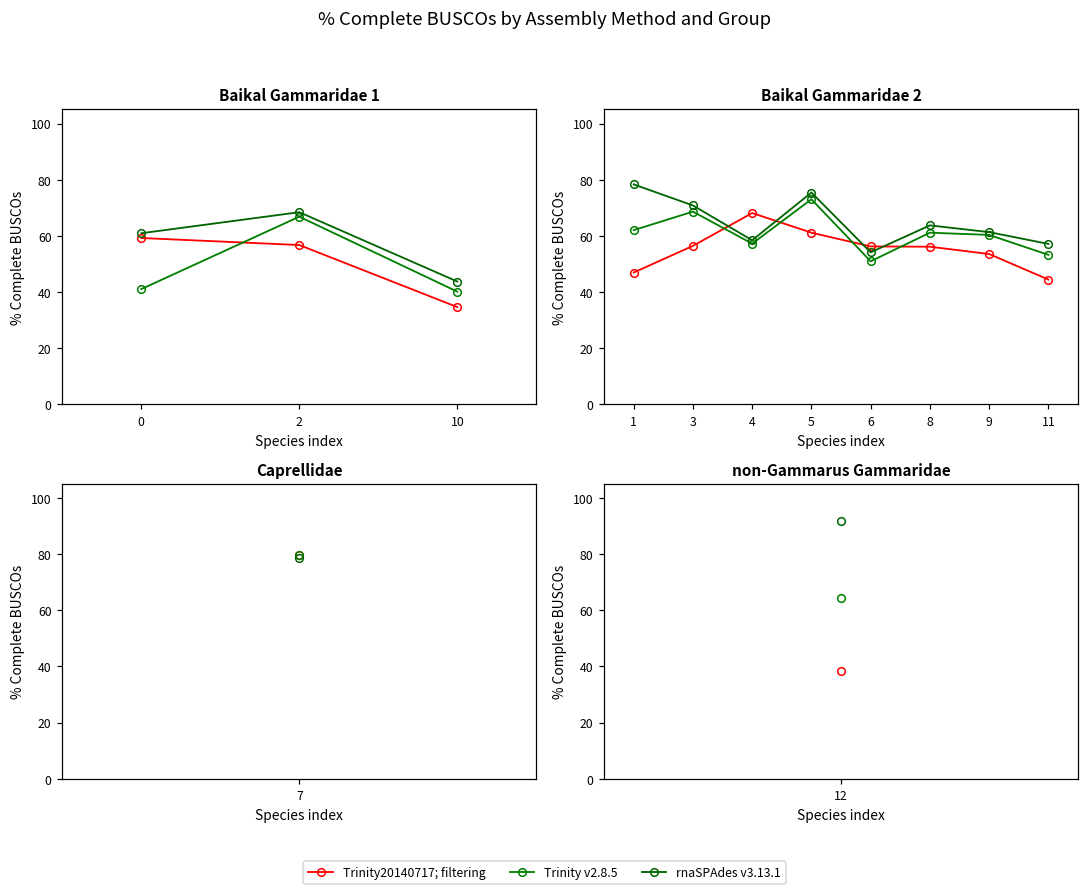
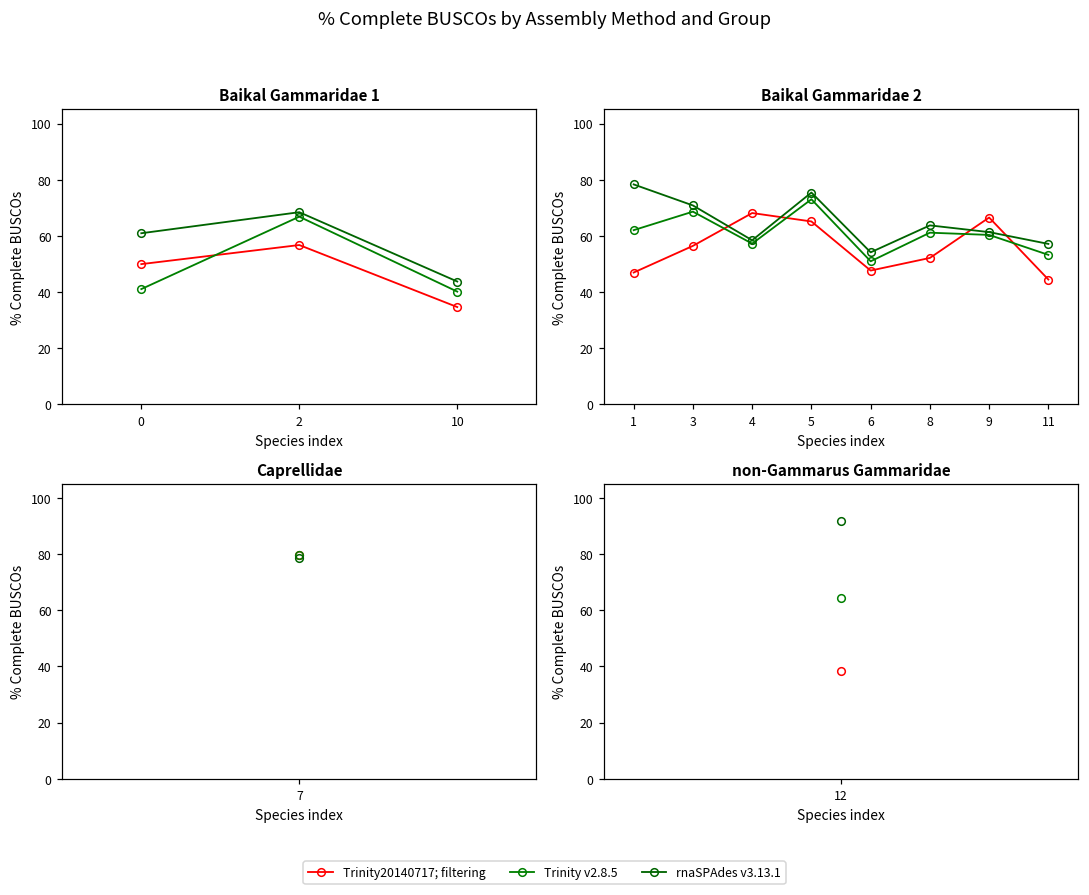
  {
    "Baikal Gammaridae 1": {
      "Trinity20140717; filtering": {
-       "0": 59,
+       "0": 50,
        "2": 57,
        "10": 35
      }
    },
    "Baikal Gammaridae 2": {
      "Trinity20140717; filtering": {
        "1": 47,
        "3": 56,
        "4": 68,
-       "5": 61,
-       "6": 56,
-       "8": 56,
-       "9": 54,
+       "5": 65,
+       "6": 48,
+       "8": 52,
+       "9": 67,
        "11": 44
      }
    },
    "non-Gammarus Gammaridae": {
      "Trinity20140717; filtering": {
        "12": 38
      }
    }
  }
